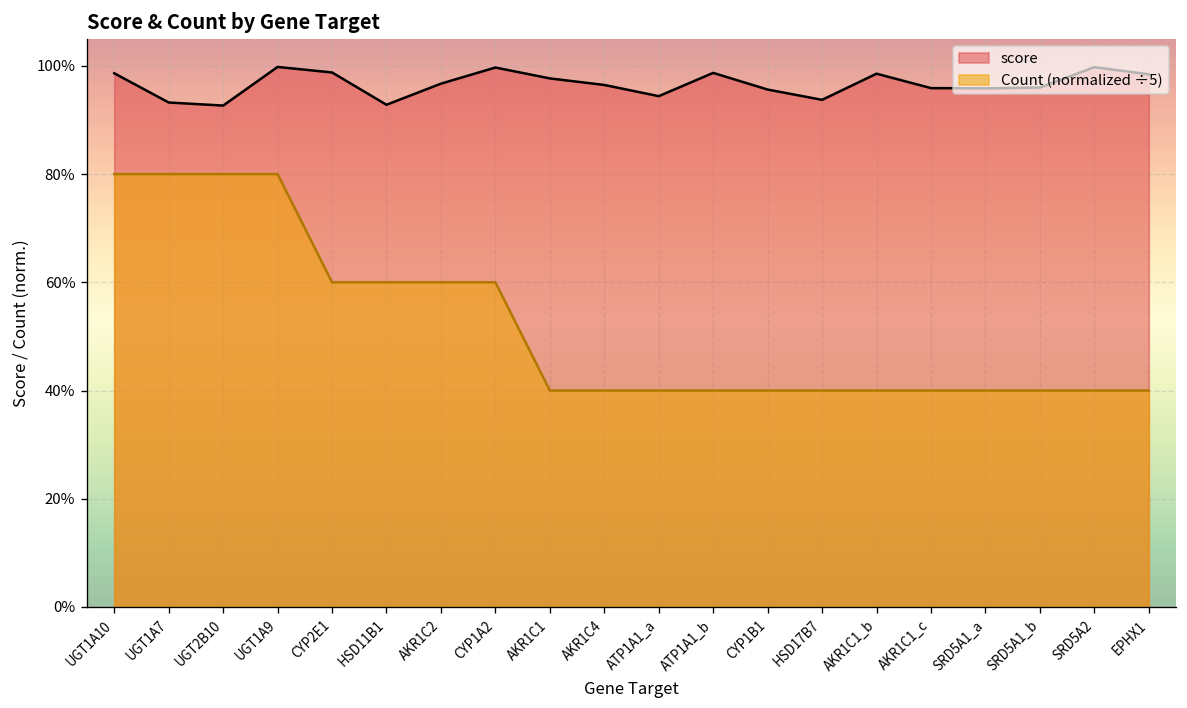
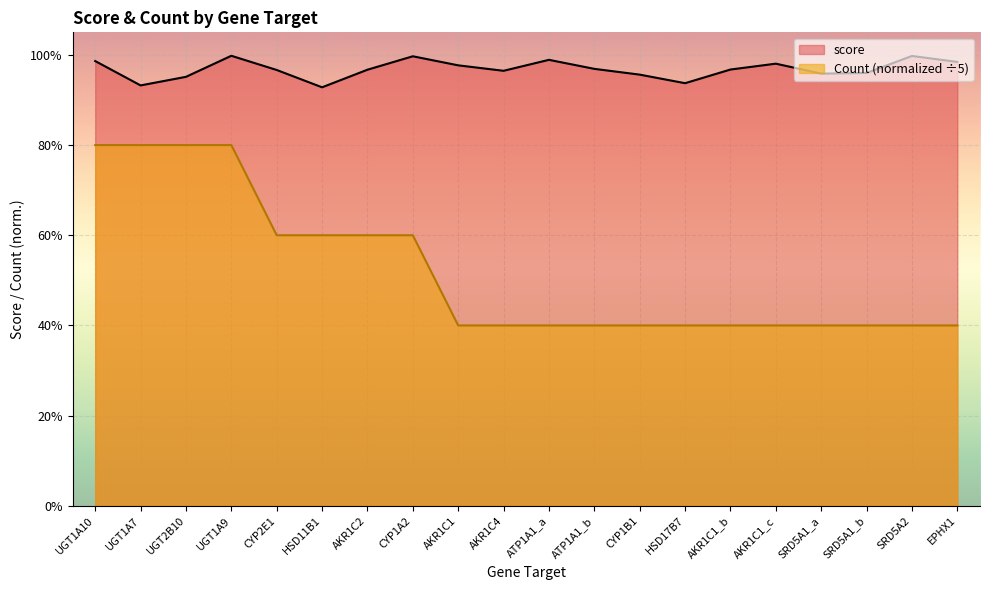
  {
    "score": {
      "UGT1A10": "99%",
      "UGT1A7": "93%",
-     "UGT2B10": "93%",
+     "UGT2B10": "95%",
      "UGT1A9": "100%",
-     "CYP2E1": "99%",
+     "CYP2E1": "97%",
      "HSD11B1": "93%",
      "AKR1C2": "97%",
      "CYP1A2": "100%",
      "AKR1C1": "98%",
      "AKR1C4": "96%",
-     "ATP1A1_a": "94%",
-     "ATP1A1_b": "99%",
+     "ATP1A1_a": "99%",
+     "ATP1A1_b": "97%",
      "CYP1B1": "96%",
      "HSD17B7": "94%",
-     "AKR1C1_b": "99%",
-     "AKR1C1_c": "96%"
+     "AKR1C1_b": "97%",
+     "AKR1C1_c": "98%"
    },
    "Count (normalized ÷5)": {
      "UGT1A10": "80%",
      "UGT1A7": "80%",
      "UGT2B10": "80%",
      "UGT1A9": "80%",
      "CYP2E1": "60%",
      "HSD11B1": "60%",
      "AKR1C2": "60%",
      "CYP1A2": "60%",
      "AKR1C1": "40%",
      "AKR1C4": "40%",
      "ATP1A1_a": "40%",
      "ATP1A1_b": "40%",
      "CYP1B1": "40%",
      "HSD17B7": "40%",
      "AKR1C1_b": "40%",
      "AKR1C1_c": "40%",
      "SRD5A1_a": "40%",
      "SRD5A1_b": "40%",
      "SRD5A2": "40%",
      "EPHX1": "40%"
    }
  }
